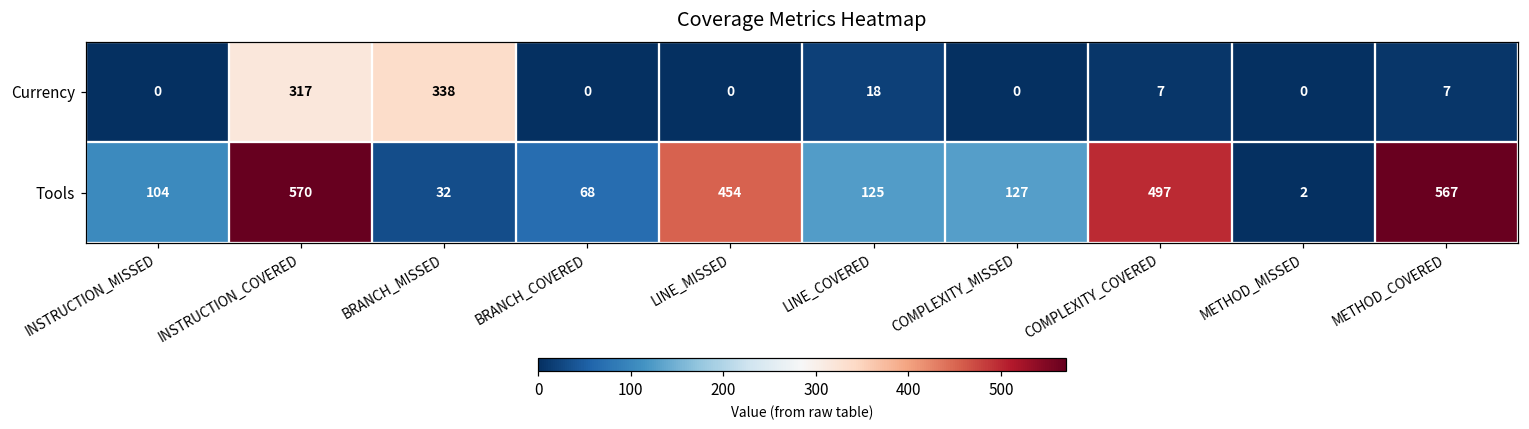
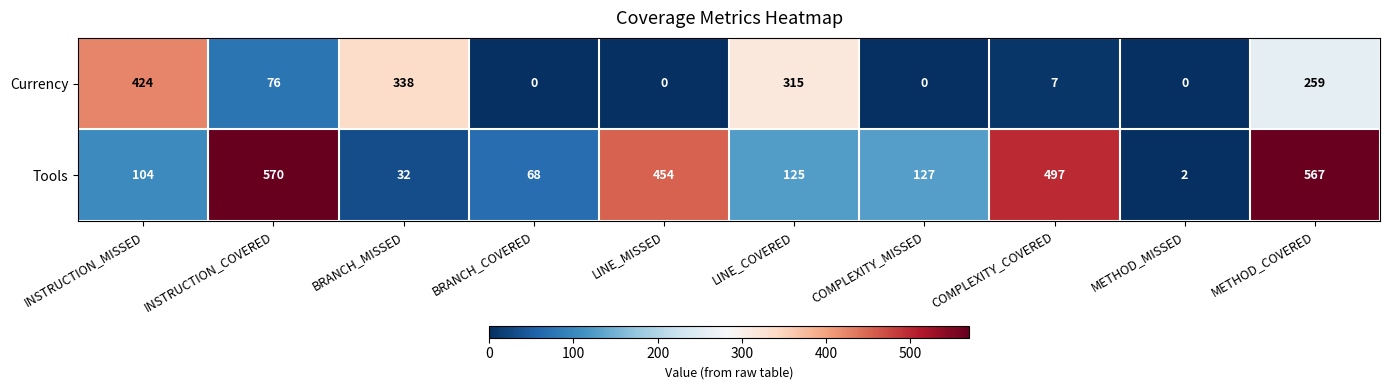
  {
    "Currency": {
-     "INSTRUCTION_MISSED": 0,
-     "INSTRUCTION_COVERED": 317,
+     "INSTRUCTION_MISSED": 424,
+     "INSTRUCTION_COVERED": 76,
      "BRANCH_MISSED": 338,
      "BRANCH_COVERED": 0,
      "LINE_MISSED": 0,
-     "LINE_COVERED": 18,
+     "LINE_COVERED": 315,
      "COMPLEXITY_MISSED": 0,
      "COMPLEXITY_COVERED": 7,
      "METHOD_MISSED": 0,
-     "METHOD_COVERED": 7
+     "METHOD_COVERED": 259
    },
    "Tools": {
      "INSTRUCTION_MISSED": 104,
      "INSTRUCTION_COVERED": 570,
      "BRANCH_MISSED": 32,
      "BRANCH_COVERED": 68,
      "LINE_MISSED": 454,
      "LINE_COVERED": 125,
      "COMPLEXITY_MISSED": 127,
      "COMPLEXITY_COVERED": 497,
      "METHOD_MISSED": 2,
      "METHOD_COVERED": 567
    }
  }
